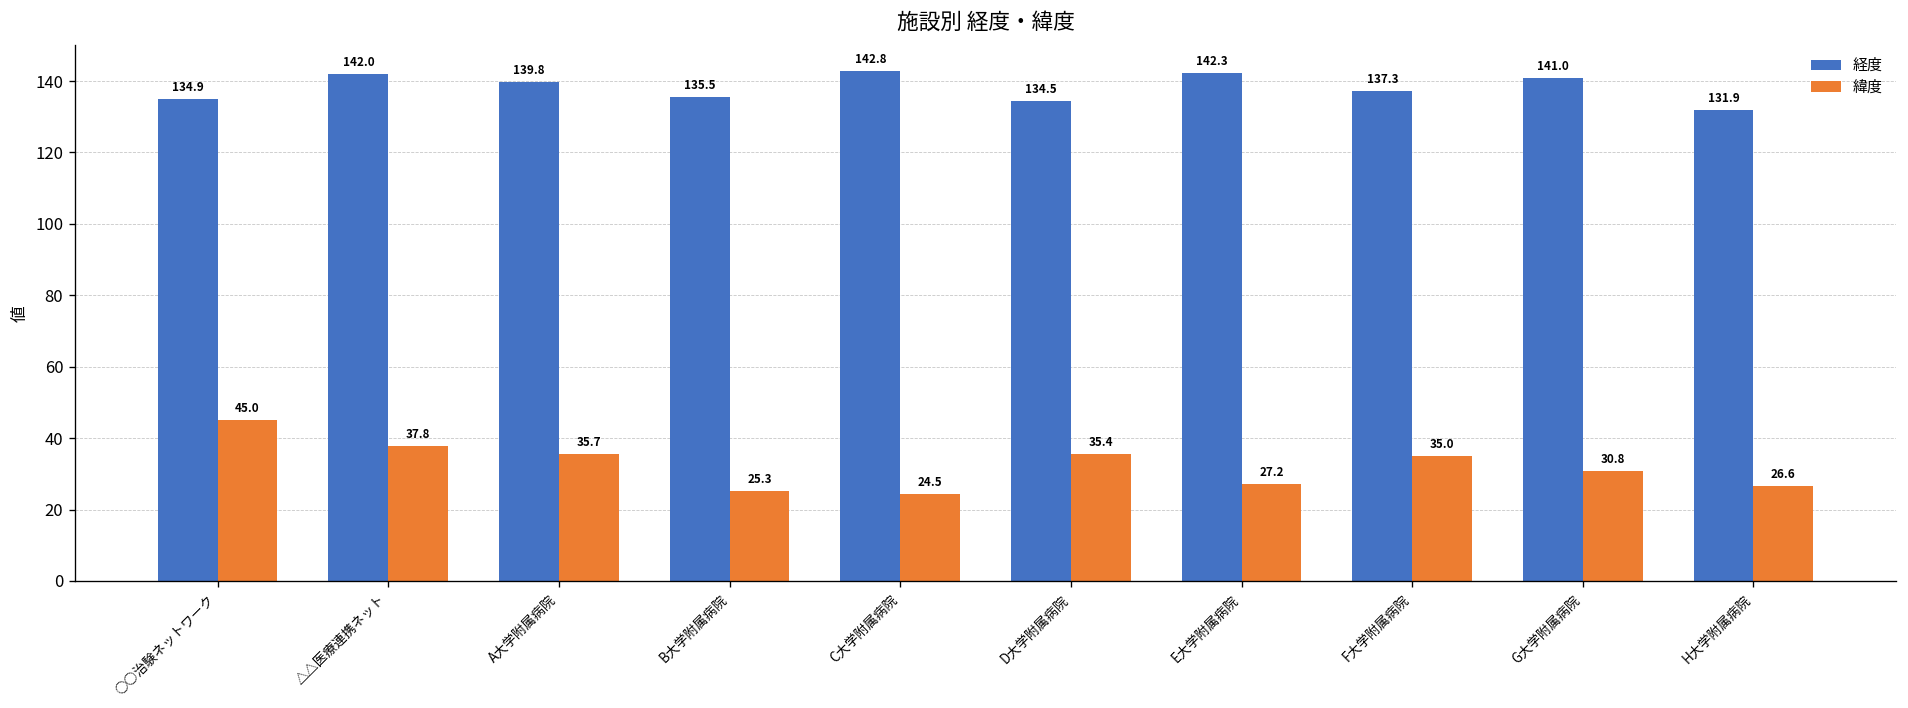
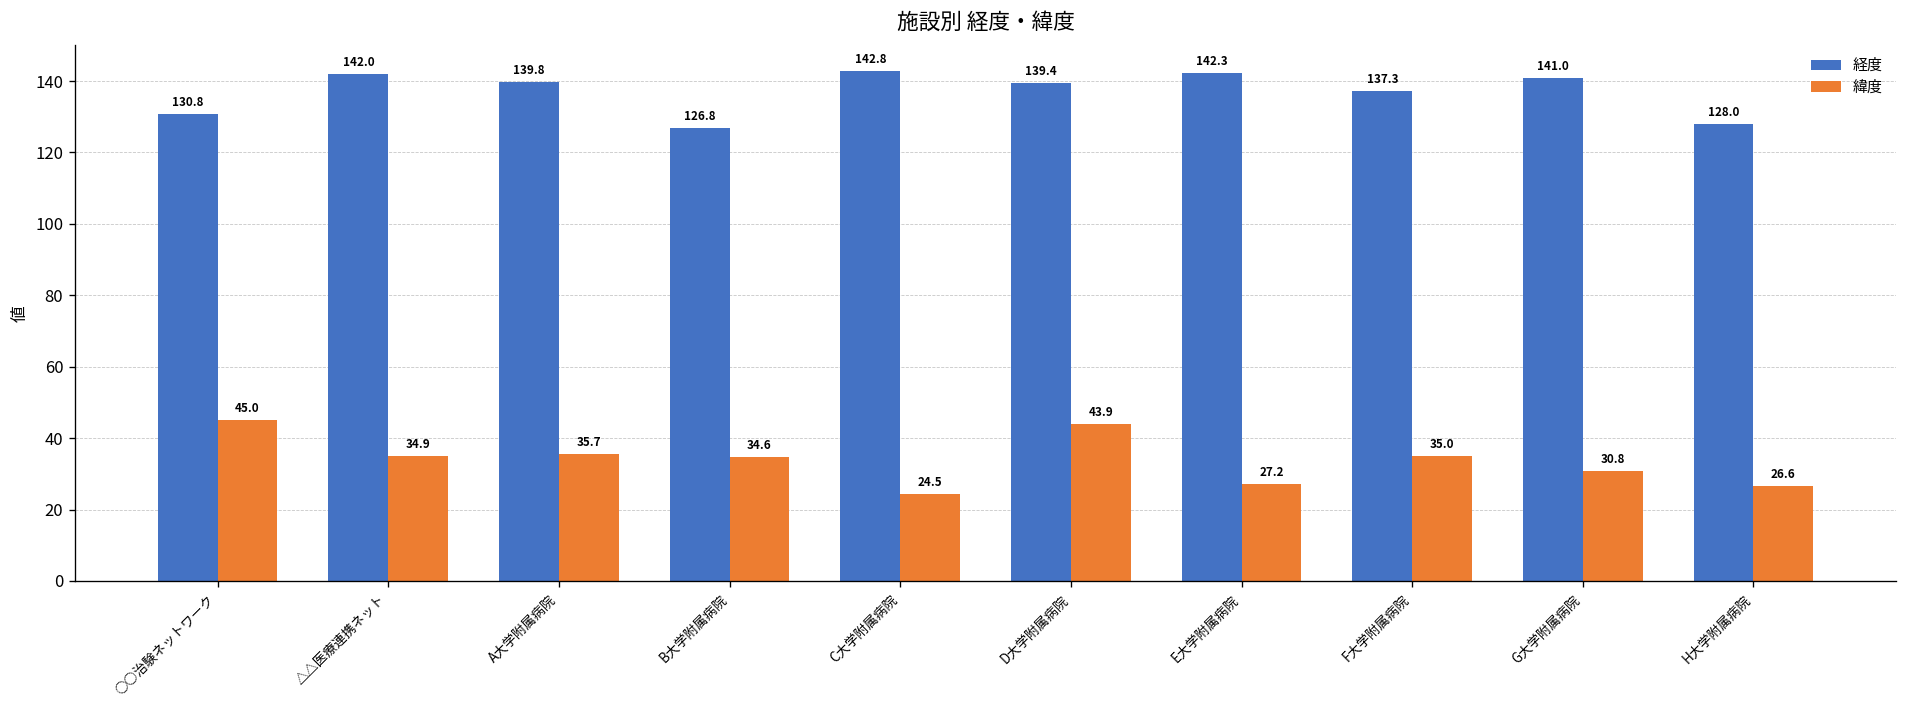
  {
    "経度": {
-     "○○治験ネットワーク": 134.9,
+     "○○治験ネットワーク": 130.8,
      "△△医療連携ネット": 142.0,
      "A大学附属病院": 139.8,
-     "B大学附属病院": 135.5,
+     "B大学附属病院": 126.8,
      "C大学附属病院": 142.8,
-     "D大学附属病院": 134.5,
+     "D大学附属病院": 139.4,
      "E大学附属病院": 142.3,
      "F大学附属病院": 137.3,
      "G大学附属病院": 141.0,
-     "H大学附属病院": 131.9
+     "H大学附属病院": 128.0
    },
    "緯度": {
      "○○治験ネットワーク": 45.0,
-     "△△医療連携ネット": 37.8,
+     "△△医療連携ネット": 34.9,
      "A大学附属病院": 35.7,
-     "B大学附属病院": 25.3,
+     "B大学附属病院": 34.6,
      "C大学附属病院": 24.5,
-     "D大学附属病院": 35.4,
+     "D大学附属病院": 43.9,
      "E大学附属病院": 27.2,
      "F大学附属病院": 35.0,
      "G大学附属病院": 30.8,
      "H大学附属病院": 26.6
    }
  }
